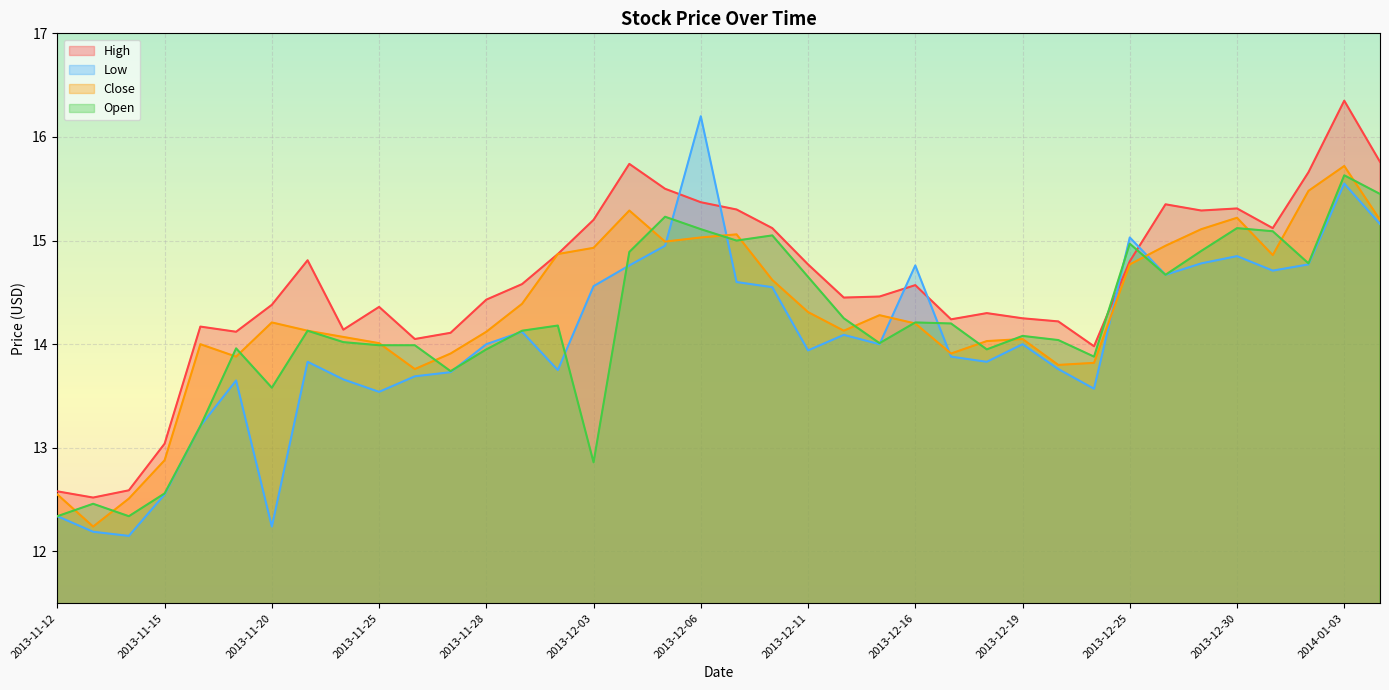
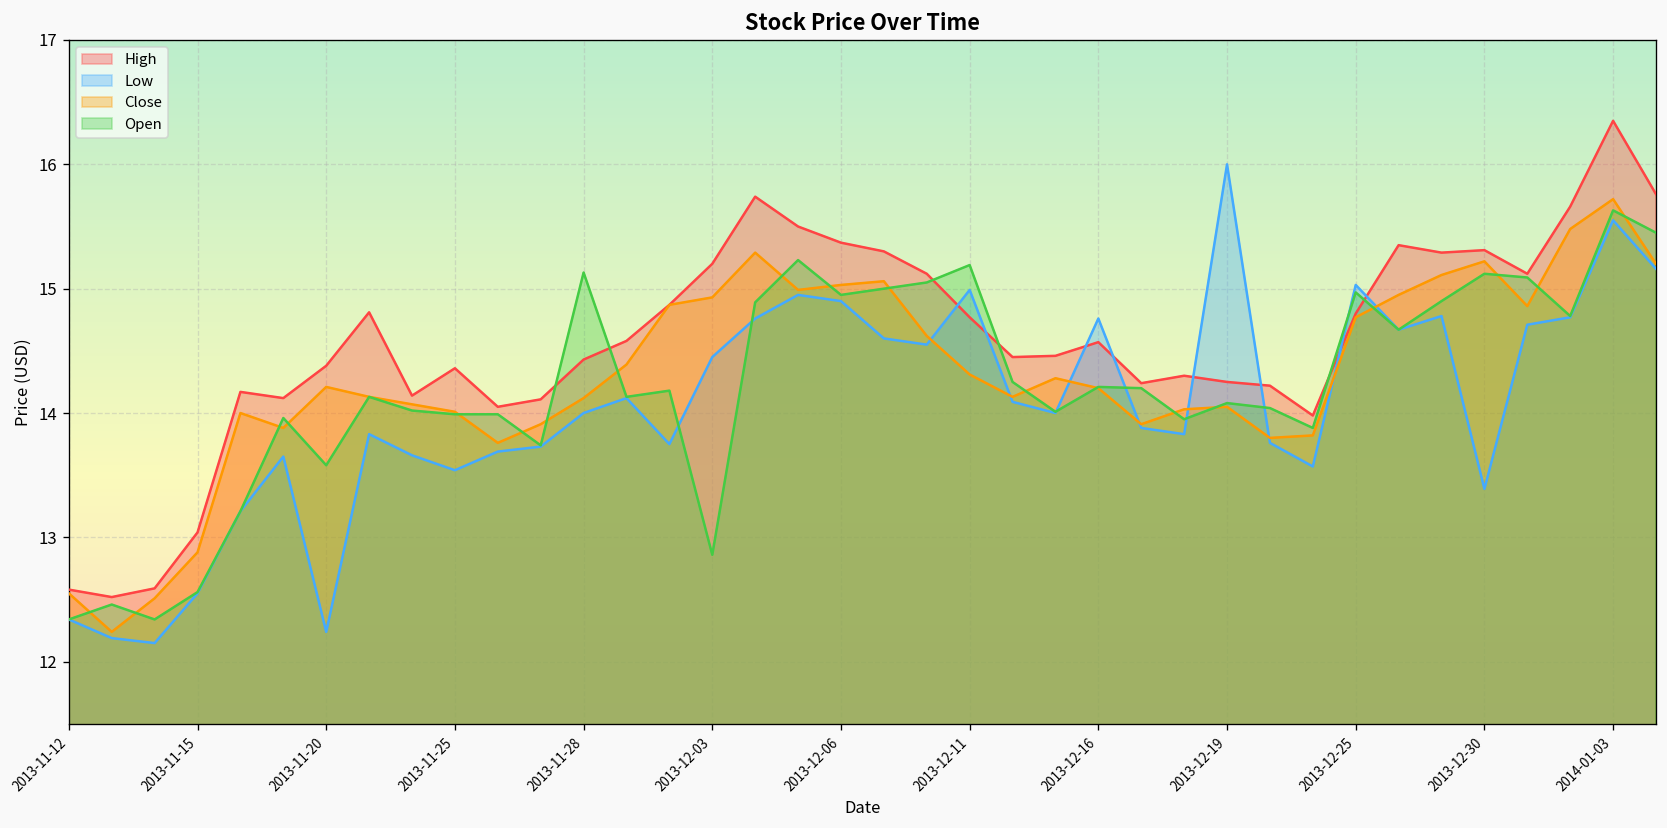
  {
    "Low": {
      "2013-11-20": 12.24,
      "2013-11-25": 13.54,
      "2013-11-28": 14.00,
-     "2013-12-03": 14.56,
-     "2013-12-06": 16.2,
-     "2013-12-11": 13.94,
+     "2013-12-03": 14.45,
+     "2013-12-06": 14.9,
+     "2013-12-11": 14.99,
      "2013-12-16": 14.76,
-     "2013-12-19": 14,
+     "2013-12-19": 16,
      "2013-12-25": 15.03,
-     "2013-12-30": 14.85,
+     "2013-12-30": 13.39,
      "2014-01-03": 15.55
    },
    "Open": {
      "2013-11-20": 13.58,
-     "2013-11-28": 13.95,
+     "2013-11-28": 15.13,
      "2013-12-03": 12.86,
-     "2013-12-06": 15.11,
-     "2013-12-11": 14.65,
+     "2013-12-06": 14.95,
+     "2013-12-11": 15.19,
      "2013-12-19": 14.08,
      "2013-12-25": 14.97,
      "2013-12-30": 15.12,
      "2014-01-03": 15.63
    }
  }
